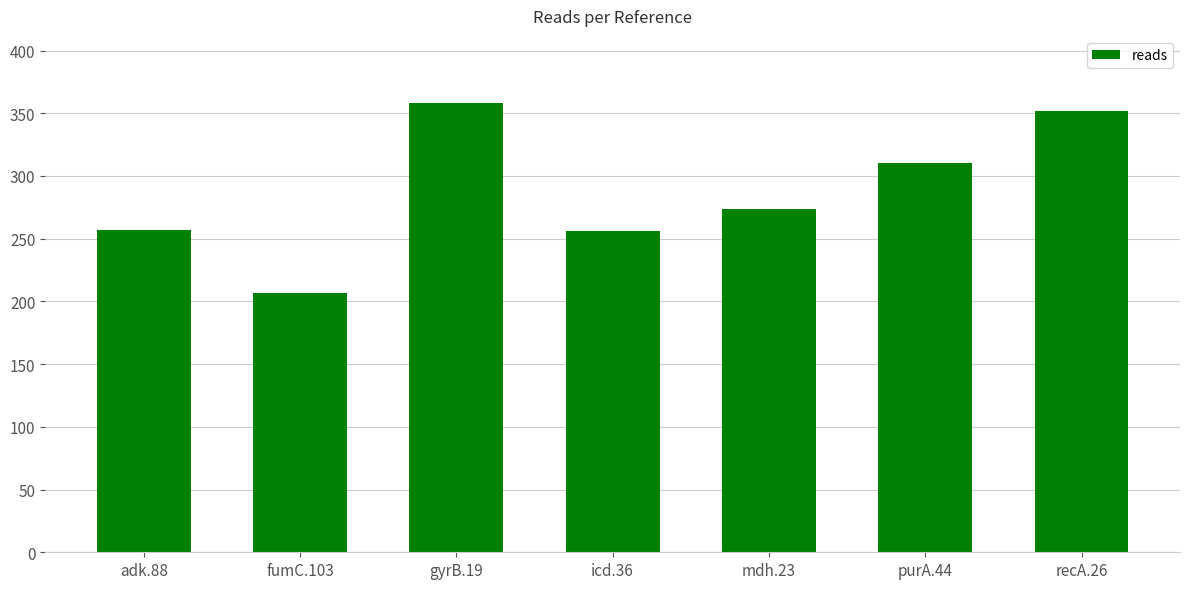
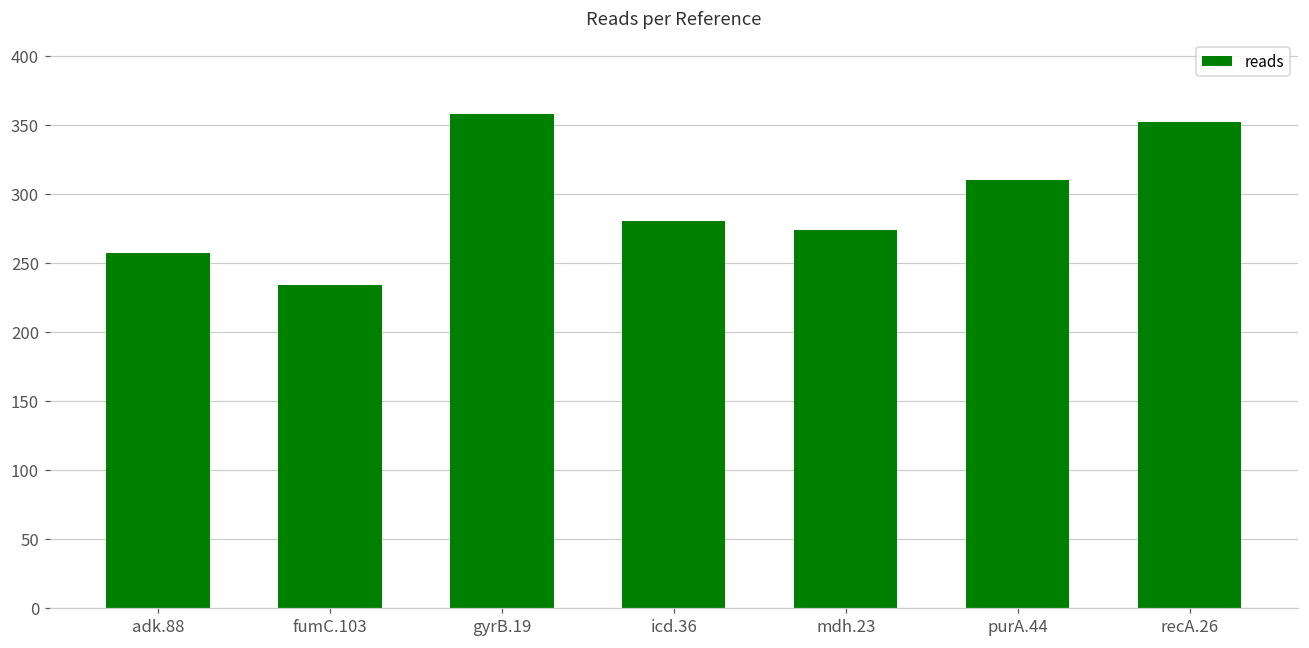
  {
    "adk.88": 257,
-   "fumC.103": 207,
+   "fumC.103": 234,
    "gyrB.19": 358,
-   "icd.36": 256,
+   "icd.36": 280,
    "mdh.23": 274,
    "purA.44": 310,
    "recA.26": 352
  }
